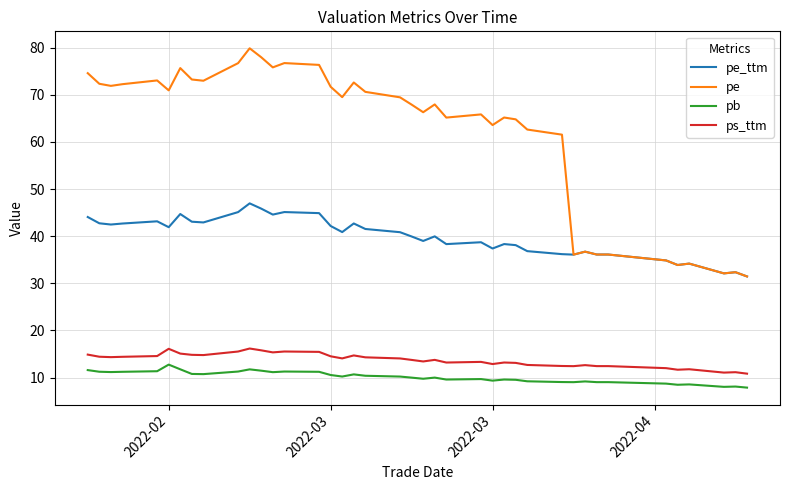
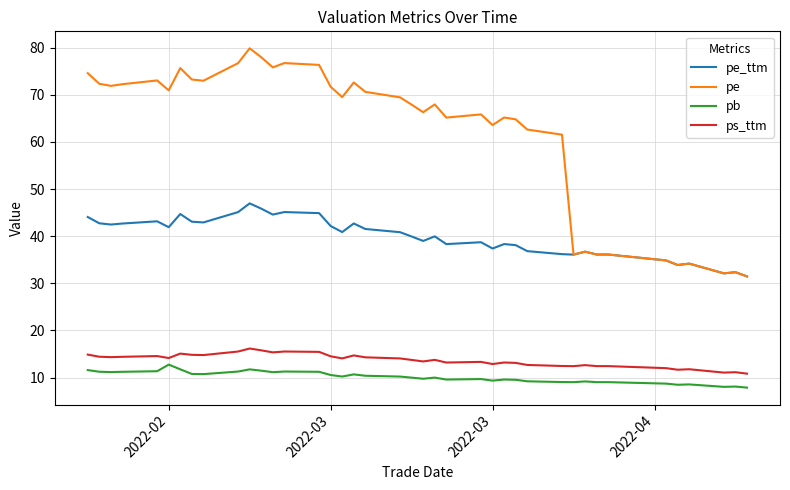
  {
    "pe_ttm": {
      "2022-02": 42
    },
    "pe": {
      "2022-02": 71
    },
    "pb": {
      "2022-02": 13
    },
    "ps_ttm": {
-     "2022-02": 16
+     "2022-02": 14
    }
  }
